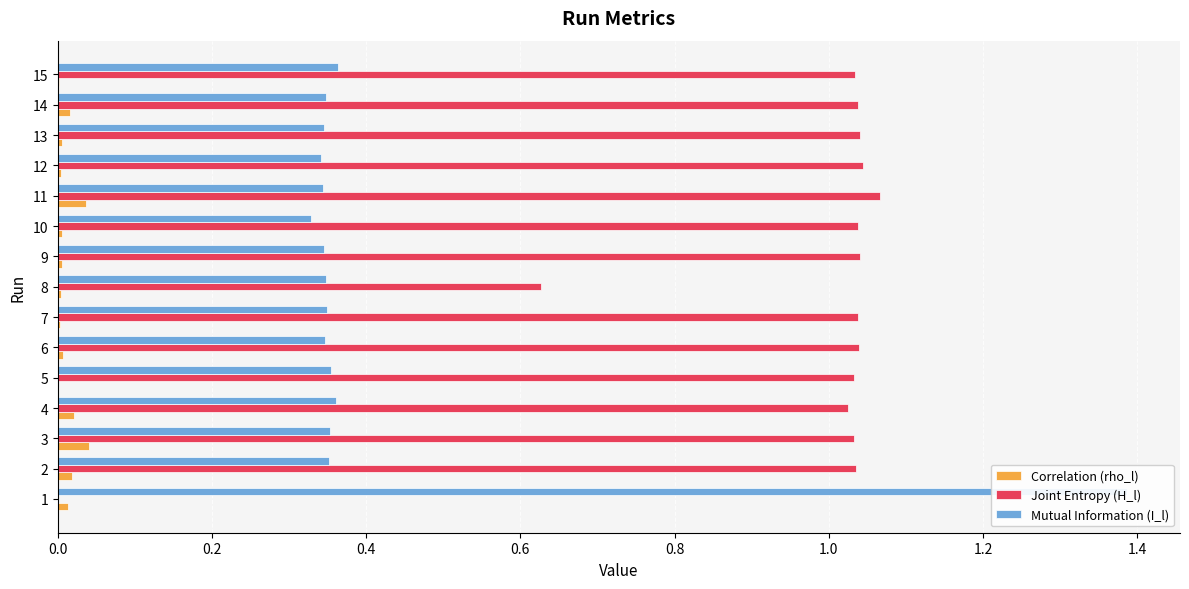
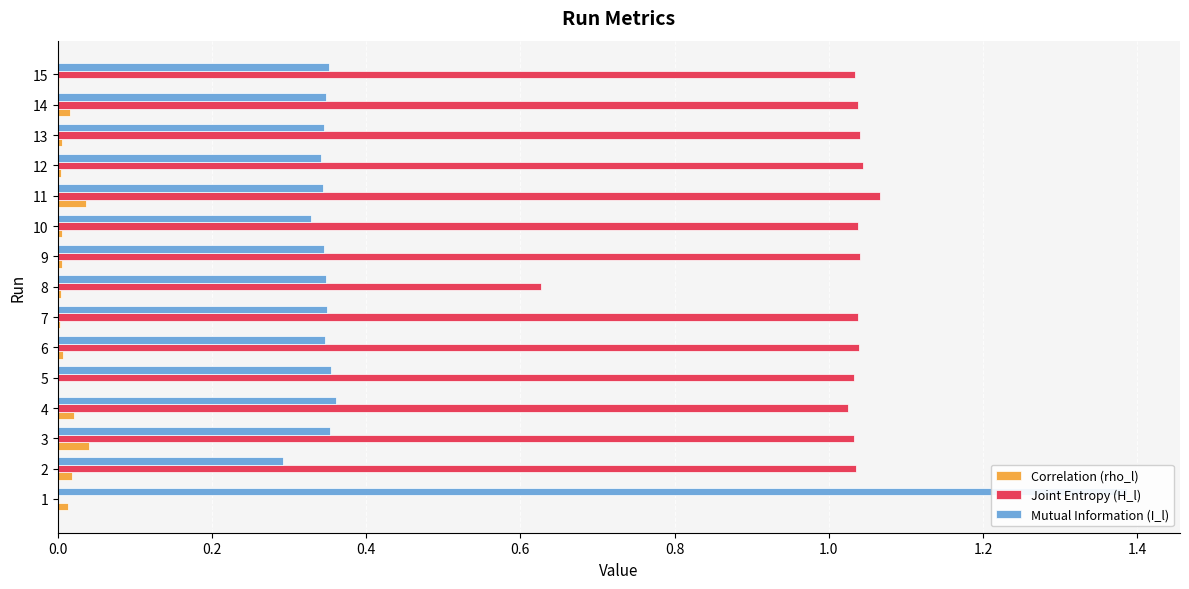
  {
    "Correlation (rho_l)": {
      "14": 0.02,
      "13": 0.00,
      "12": 0.00,
      "11": 0.04,
      "10": 0.01,
      "9": 0.01,
      "8": 0.00,
      "7": 0.00,
      "6": 0.01,
      "4": 0.02,
      "3": 0.04,
      "2": 0.02,
      "1": 0.01
    },
    "Joint Entropy (H_l)": {
      "15": 1.03,
      "14": 1.04,
      "13": 1.04,
      "12": 1.04,
      "11": 1.07,
      "10": 1.04,
      "9": 1.04,
      "8": 0.63,
      "7": 1.04,
      "6": 1.04,
      "5": 1.03,
      "4": 1.03,
      "3": 1.03,
      "2": 1.04,
      "1": 0.00
    },
    "Mutual Information (I_l)": {
-     "15": 0.36,
+     "15": 0.35,
      "14": 0.35,
      "13": 0.35,
      "12": 0.34,
      "11": 0.34,
      "10": 0.33,
      "9": 0.35,
      "8": 0.35,
      "7": 0.35,
      "6": 0.35,
      "5": 0.35,
      "4": 0.36,
      "3": 0.35,
-     "2": 0.35
+     "2": 0.29
    }
  }
